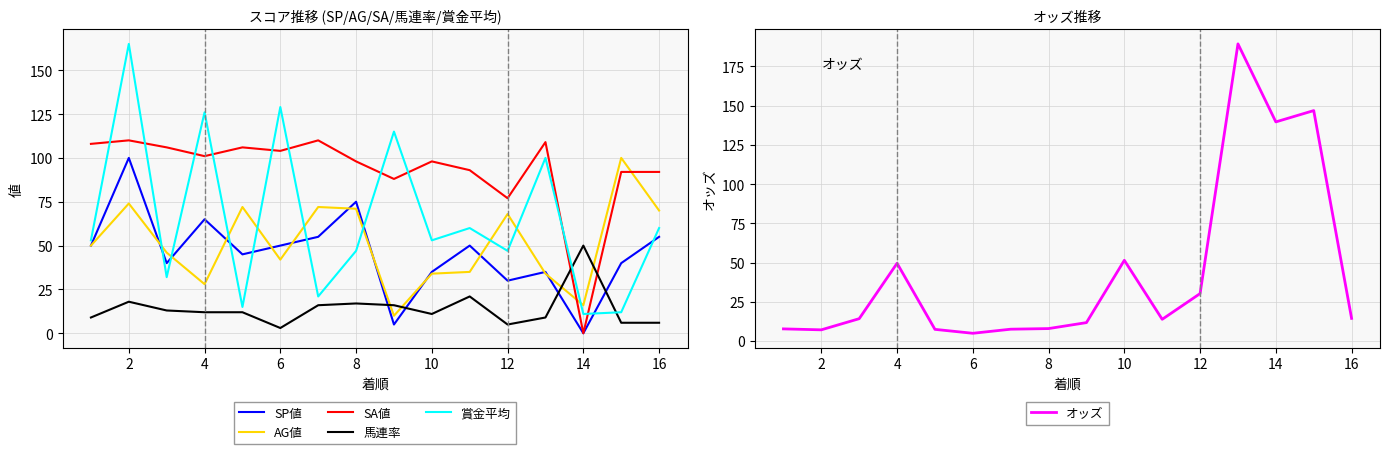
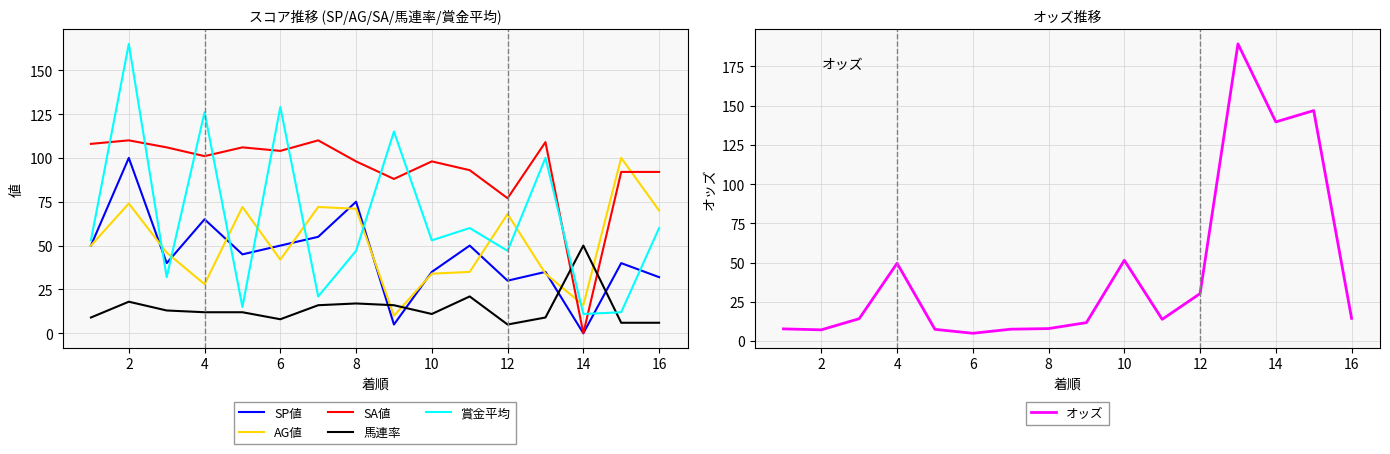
  {
    "スコア推移 (SP/AG/SA/馬連率/賞金平均)": {
      "SP値": {
        "2": 100,
        "4": 65,
        "6": 50,
        "8": 75,
        "12": 30,
-       "16": 55
+       "16": 32
      },
      "AG値": {
        "2": 74,
        "4": 28,
        "6": 42,
        "8": 71,
        "12": 68,
        "14": 16,
        "16": 70
      },
      "SA値": {
        "2": 110,
        "4": 101,
        "6": 104,
        "8": 98,
        "10": 98,
        "12": 77,
        "16": 92
      },
      "馬連率": {
        "2": 18,
        "4": 12,
-       "6": 3,
+       "6": 8,
        "8": 17,
        "10": 11,
        "12": 5,
        "14": 50,
        "16": 6
      },
      "賞金平均": {
        "2": 165,
        "4": 126,
        "6": 129,
        "8": 47,
        "10": 53,
        "12": 47,
        "14": 11,
        "16": 60
      }
    },
    "オッズ推移": {
      "2": 7,
      "4": 50,
      "6": 5,
      "8": 8,
      "10": 51,
      "12": 30,
      "14": 140,
      "16": 14
    }
  }
